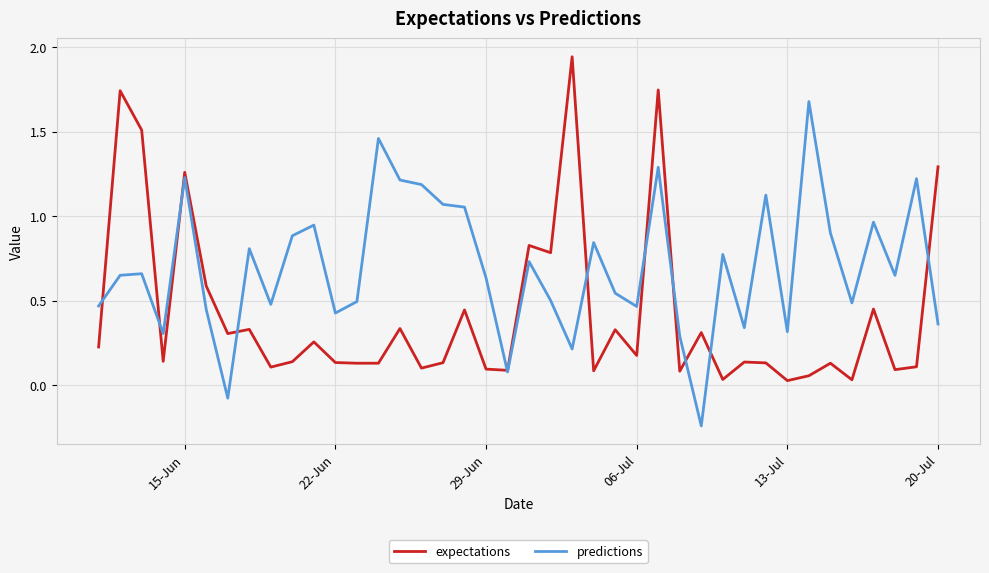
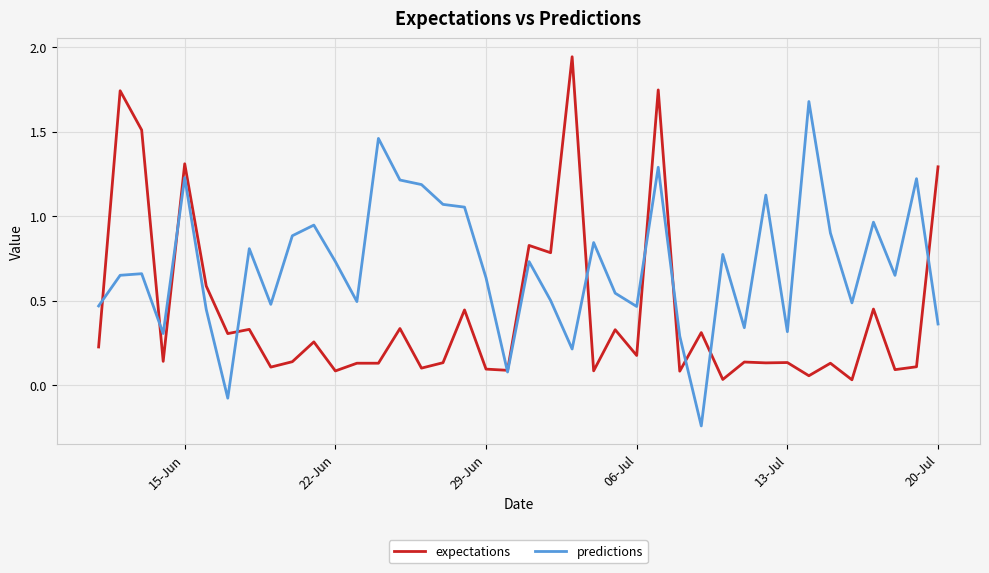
  {
    "expectations": {
-     "15-Jun": 1.26,
-     "22-Jun": 0.14,
+     "15-Jun": 1.31,
+     "22-Jun": 0.09,
      "29-Jun": 0.10,
      "06-Jul": 0.18,
-     "13-Jul": 0.03,
+     "13-Jul": 0.14,
      "20-Jul": 1.29
    },
    "predictions": {
      "15-Jun": 1.23,
-     "22-Jun": 0.43,
+     "22-Jun": 0.73,
      "29-Jun": 0.64,
      "06-Jul": 0.47,
      "13-Jul": 0.32,
      "20-Jul": 0.36
    }
  }
